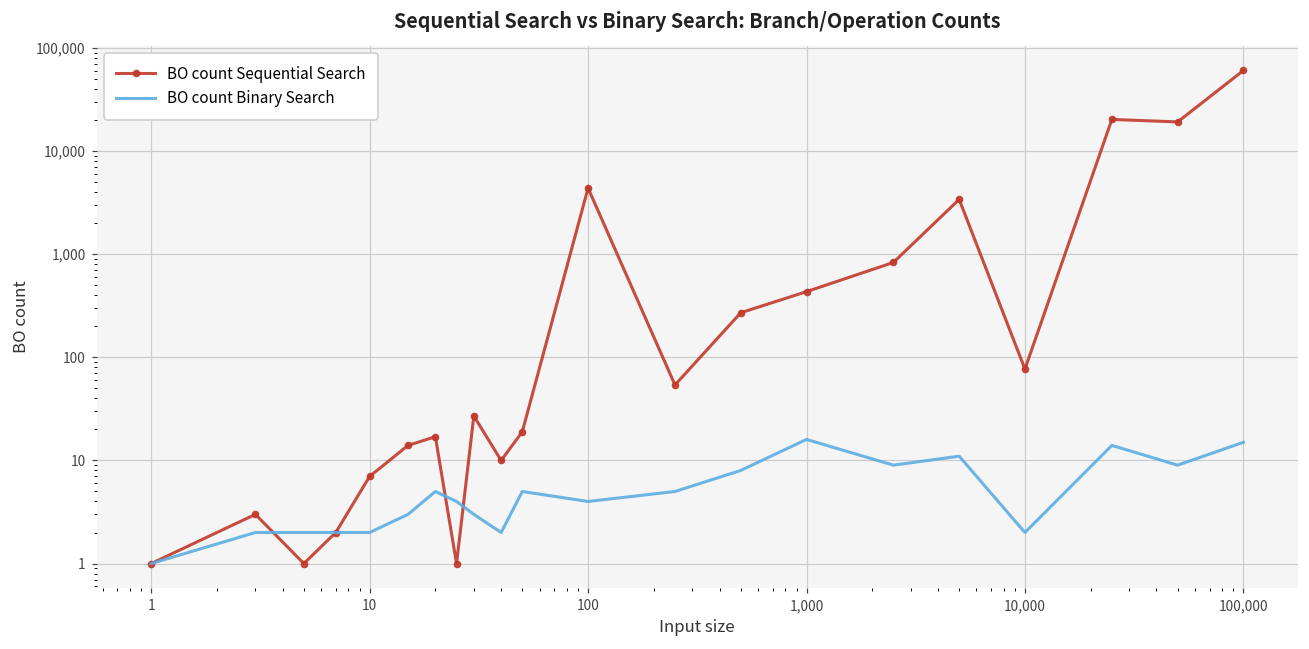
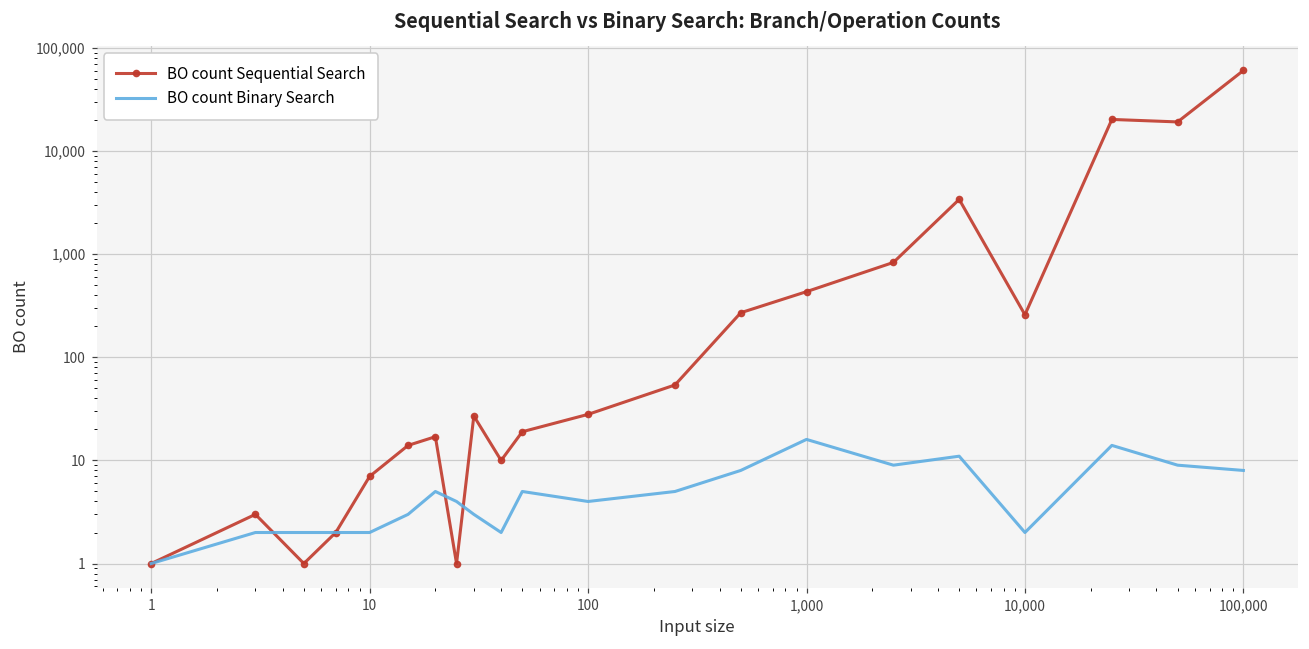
  {
    "BO count Sequential Search": {
      "10": "7",
-     "100": "4,000",
+     "100": "28",
      "1,000": "400",
-     "10,000": "80",
+     "10,000": "260",
      "100,000": "60,000"
    },
    "BO count Binary Search": {
      "10": "2",
      "100": "4",
      "1,000": "16",
      "10,000": "2",
-     "100,000": "15"
+     "100,000": "8"
    }
  }
